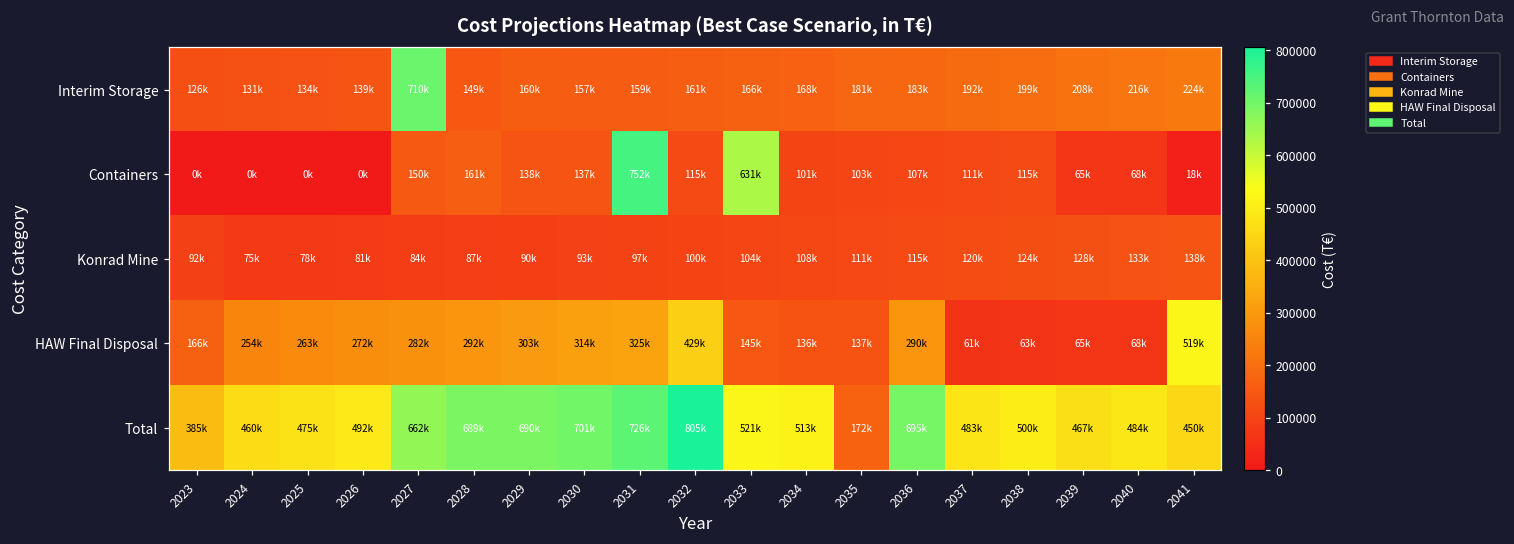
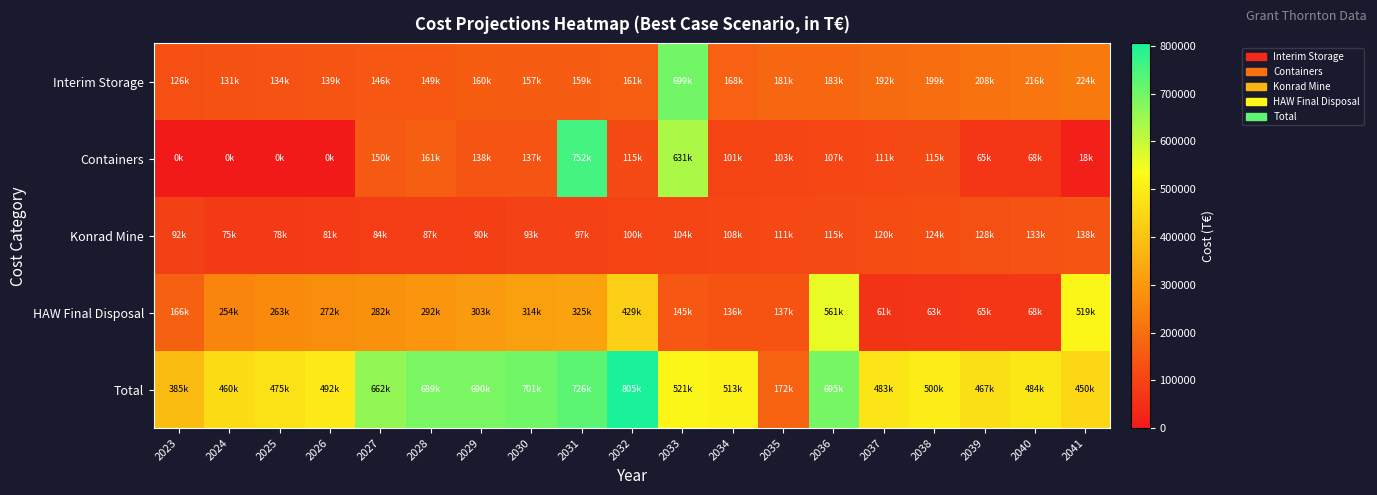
  {
    "Interim Storage": {
      "2023": "126k",
      "2024": "131k",
      "2025": "134k",
      "2026": "139k",
-     "2027": "710k",
+     "2027": "146k",
      "2028": "149k",
      "2029": "160k",
      "2030": "157k",
      "2031": "159k",
      "2032": "161k",
-     "2033": "166k",
+     "2033": "699k",
      "2034": "168k",
      "2035": "181k",
      "2036": "183k",
      "2037": "192k",
      "2038": "199k",
      "2039": "208k",
      "2040": "216k",
      "2041": "224k"
    },
    "Containers": {
      "2023": "0k",
      "2024": "0k",
      "2025": "0k",
      "2026": "0k",
      "2027": "150k",
      "2028": "161k",
      "2029": "138k",
      "2030": "137k",
      "2031": "752k",
      "2032": "115k",
      "2033": "631k",
      "2034": "101k",
      "2035": "103k",
      "2036": "107k",
      "2037": "111k",
      "2038": "115k",
      "2039": "65k",
      "2040": "68k",
      "2041": "18k"
    },
    "Konrad Mine": {
      "2023": "92k",
      "2024": "75k",
      "2025": "78k",
      "2026": "81k",
      "2027": "84k",
      "2028": "87k",
      "2029": "90k",
      "2030": "93k",
      "2031": "97k",
      "2032": "100k",
      "2033": "104k",
      "2034": "108k",
      "2035": "111k",
      "2036": "115k",
      "2037": "120k",
      "2038": "124k",
      "2039": "128k",
      "2040": "133k",
      "2041": "138k"
    },
    "HAW Final Disposal": {
      "2023": "166k",
      "2024": "254k",
      "2025": "263k",
      "2026": "272k",
      "2027": "282k",
      "2028": "292k",
      "2029": "303k",
      "2030": "314k",
      "2031": "325k",
      "2032": "429k",
      "2033": "145k",
      "2034": "136k",
      "2035": "137k",
-     "2036": "290k",
+     "2036": "561k",
      "2037": "61k",
      "2038": "63k",
      "2039": "65k",
      "2040": "68k",
      "2041": "519k"
    },
    "Total": {
      "2023": "385k",
      "2024": "460k",
      "2025": "475k",
      "2026": "492k",
      "2027": "662k",
      "2028": "689k",
      "2029": "690k",
      "2030": "701k",
      "2031": "726k",
      "2032": "805k",
      "2033": "521k",
      "2034": "513k",
      "2035": "172k",
      "2036": "695k",
      "2037": "483k",
      "2038": "500k",
      "2039": "467k",
      "2040": "484k",
      "2041": "450k"
    }
  }
